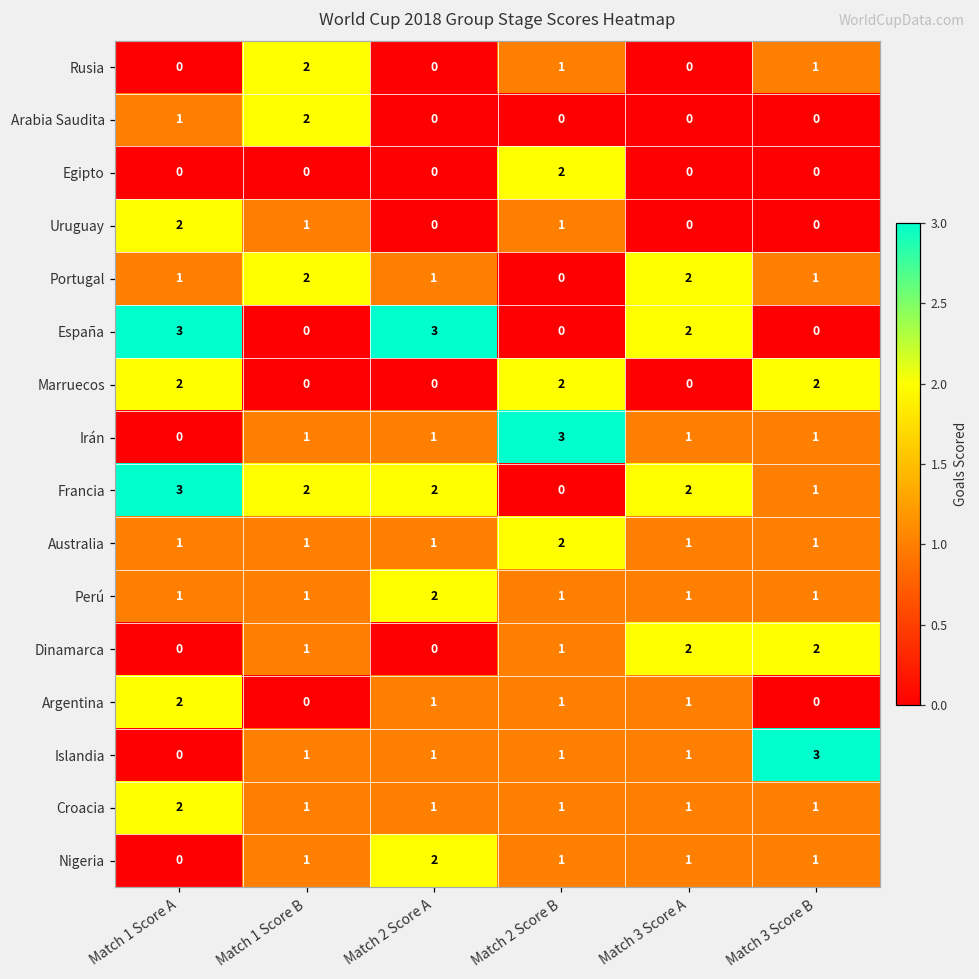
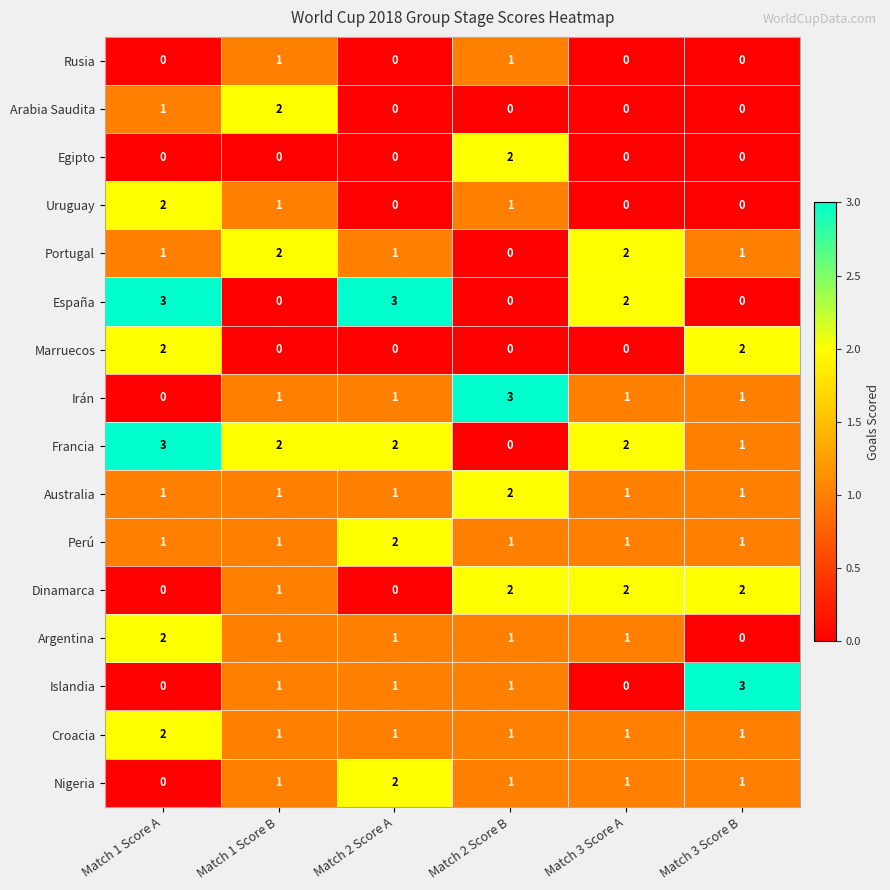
  {
    "Rusia": {
      "Match 1 Score A": 0,
-     "Match 1 Score B": 2,
+     "Match 1 Score B": 1,
      "Match 2 Score A": 0,
      "Match 2 Score B": 1,
      "Match 3 Score A": 0,
-     "Match 3 Score B": 1
+     "Match 3 Score B": 0
    },
    "Arabia Saudita": {
      "Match 1 Score A": 1,
      "Match 1 Score B": 2,
      "Match 2 Score A": 0,
      "Match 2 Score B": 0,
      "Match 3 Score A": 0,
      "Match 3 Score B": 0
    },
    "Egipto": {
      "Match 1 Score A": 0,
      "Match 1 Score B": 0,
      "Match 2 Score A": 0,
      "Match 2 Score B": 2,
      "Match 3 Score A": 0,
      "Match 3 Score B": 0
    },
    "Uruguay": {
      "Match 1 Score A": 2,
      "Match 1 Score B": 1,
      "Match 2 Score A": 0,
      "Match 2 Score B": 1,
      "Match 3 Score A": 0,
      "Match 3 Score B": 0
    },
    "Portugal": {
      "Match 1 Score A": 1,
      "Match 1 Score B": 2,
      "Match 2 Score A": 1,
      "Match 2 Score B": 0,
      "Match 3 Score A": 2,
      "Match 3 Score B": 1
    },
    "España": {
      "Match 1 Score A": 3,
      "Match 1 Score B": 0,
      "Match 2 Score A": 3,
      "Match 2 Score B": 0,
      "Match 3 Score A": 2,
      "Match 3 Score B": 0
    },
    "Marruecos": {
      "Match 1 Score A": 2,
      "Match 1 Score B": 0,
      "Match 2 Score A": 0,
-     "Match 2 Score B": 2,
+     "Match 2 Score B": 0,
      "Match 3 Score A": 0,
      "Match 3 Score B": 2
    },
    "Irán": {
      "Match 1 Score A": 0,
      "Match 1 Score B": 1,
      "Match 2 Score A": 1,
      "Match 2 Score B": 3,
      "Match 3 Score A": 1,
      "Match 3 Score B": 1
    },
    "Francia": {
      "Match 1 Score A": 3,
      "Match 1 Score B": 2,
      "Match 2 Score A": 2,
      "Match 2 Score B": 0,
      "Match 3 Score A": 2,
      "Match 3 Score B": 1
    },
    "Australia": {
      "Match 1 Score A": 1,
      "Match 1 Score B": 1,
      "Match 2 Score A": 1,
      "Match 2 Score B": 2,
      "Match 3 Score A": 1,
      "Match 3 Score B": 1
    },
    "Perú": {
      "Match 1 Score A": 1,
      "Match 1 Score B": 1,
      "Match 2 Score A": 2,
      "Match 2 Score B": 1,
      "Match 3 Score A": 1,
      "Match 3 Score B": 1
    },
    "Dinamarca": {
      "Match 1 Score A": 0,
      "Match 1 Score B": 1,
      "Match 2 Score A": 0,
-     "Match 2 Score B": 1,
+     "Match 2 Score B": 2,
      "Match 3 Score A": 2,
      "Match 3 Score B": 2
    },
    "Argentina": {
      "Match 1 Score A": 2,
-     "Match 1 Score B": 0,
+     "Match 1 Score B": 1,
      "Match 2 Score A": 1,
      "Match 2 Score B": 1,
      "Match 3 Score A": 1,
      "Match 3 Score B": 0
    },
    "Islandia": {
      "Match 1 Score A": 0,
      "Match 1 Score B": 1,
      "Match 2 Score A": 1,
      "Match 2 Score B": 1,
-     "Match 3 Score A": 1,
+     "Match 3 Score A": 0,
      "Match 3 Score B": 3
    },
    "Croacia": {
      "Match 1 Score A": 2,
      "Match 1 Score B": 1,
      "Match 2 Score A": 1,
      "Match 2 Score B": 1,
      "Match 3 Score A": 1,
      "Match 3 Score B": 1
    },
    "Nigeria": {
      "Match 1 Score A": 0,
      "Match 1 Score B": 1,
      "Match 2 Score A": 2,
      "Match 2 Score B": 1,
      "Match 3 Score A": 1,
      "Match 3 Score B": 1
    }
  }
